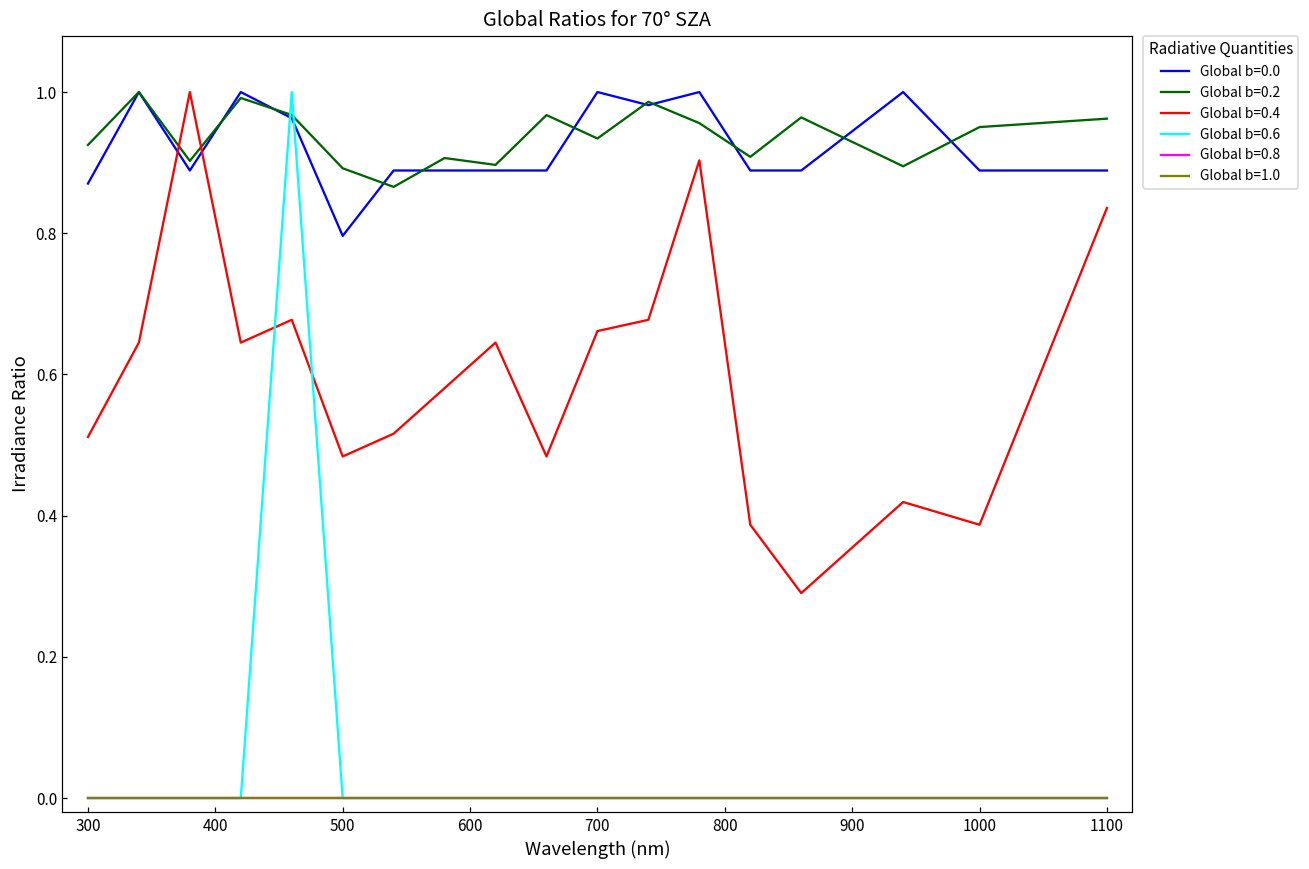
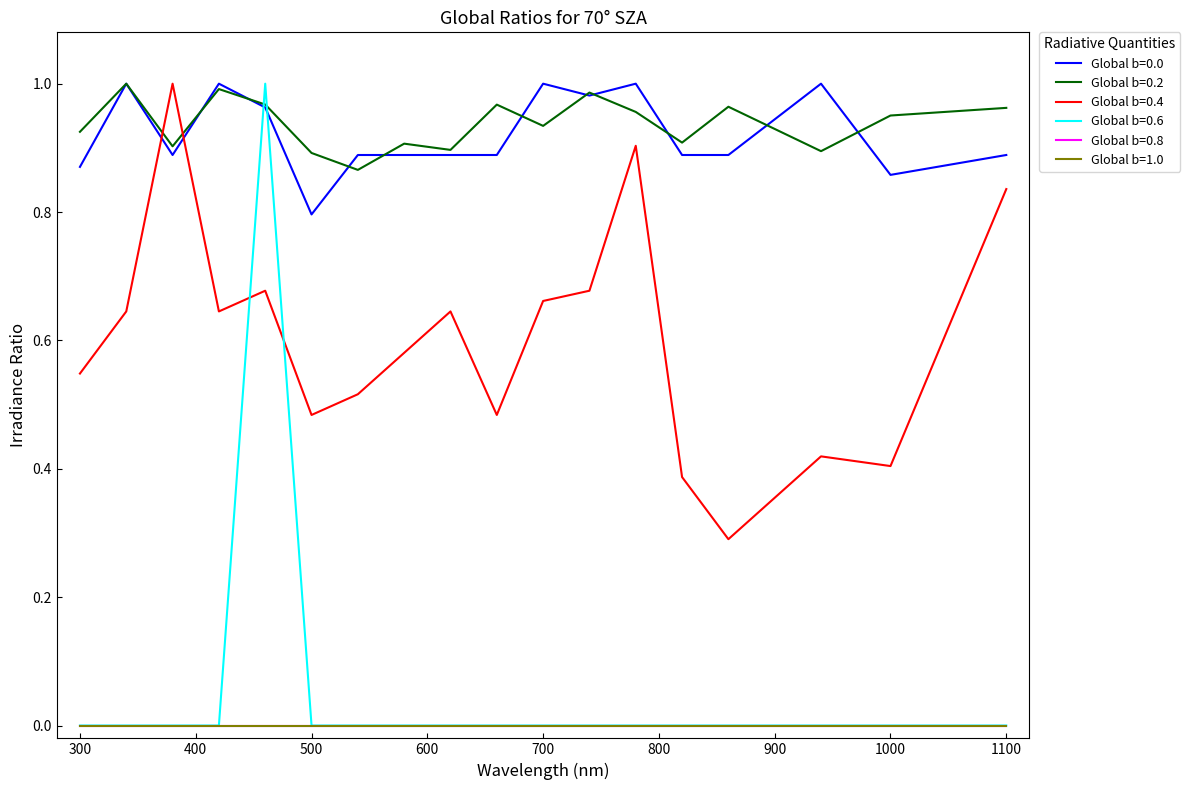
  {
    "Global b=0.0": {
      "300": 0.87,
      "500": 0.80,
      "700": 1.00,
-     "1000": 0.89,
+     "1000": 0.86,
      "1100": 0.89
    },
    "Global b=0.2": {
      "300": 0.93,
      "500": 0.89,
      "700": 0.93,
      "1000": 0.95,
      "1100": 0.96
    },
    "Global b=0.4": {
-     "300": 0.51,
+     "300": 0.55,
      "500": 0.48,
      "700": 0.66,
-     "1000": 0.39,
+     "1000": 0.40,
      "1100": 0.84
    }
  }
